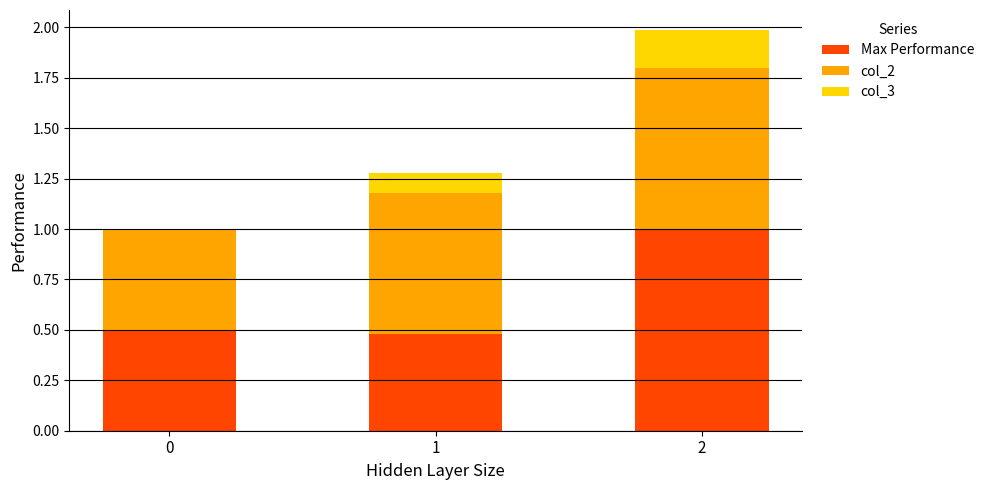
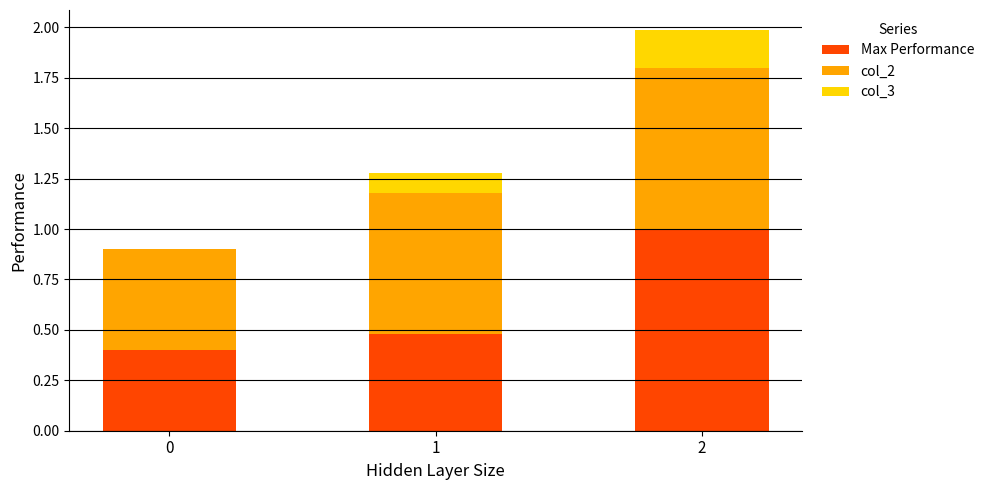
  {
    "Max Performance": {
-     "0": 0.5,
+     "0": 0.4,
      "1": 0.48,
      "2": 1.0
    }
  }
